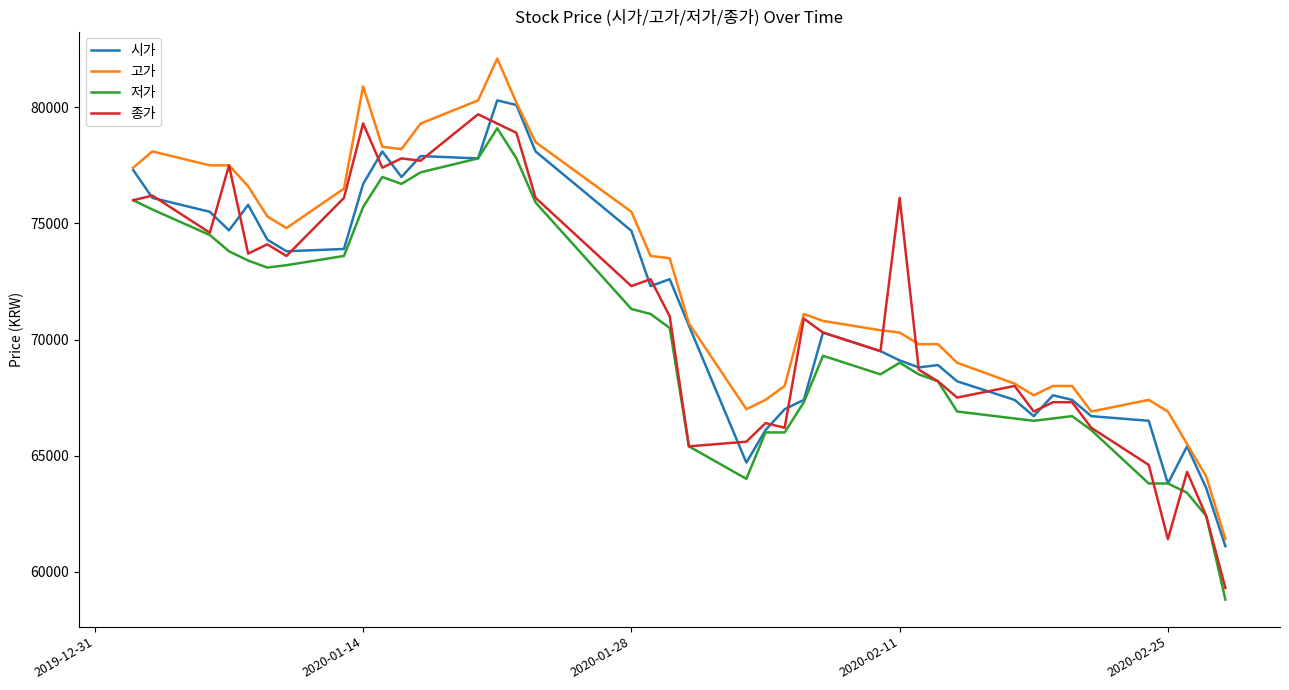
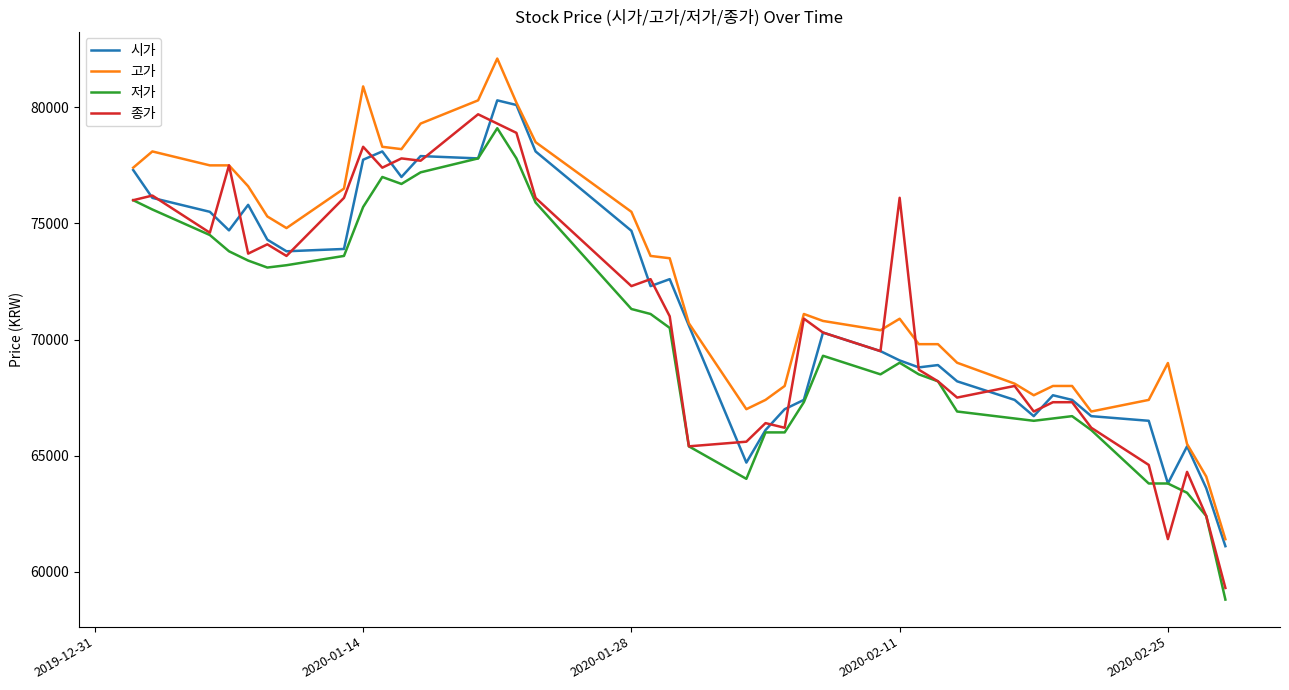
  {
    "시가": {
-     "2020-01-14": 76700,
+     "2020-01-14": 77700,
      "2020-01-28": 74700
    },
    "고가": {
      "2020-01-14": 80900,
      "2020-01-28": 75500,
-     "2020-02-11": 70300,
-     "2020-02-25": 66900
+     "2020-02-11": 70900,
+     "2020-02-25": 69000
    },
    "저가": {
      "2020-01-14": 75700,
      "2020-01-28": 71300
    },
    "종가": {
-     "2020-01-14": 79300,
+     "2020-01-14": 78300,
      "2020-01-28": 72300,
      "2020-02-11": 76100,
      "2020-02-25": 61400
    }
  }
